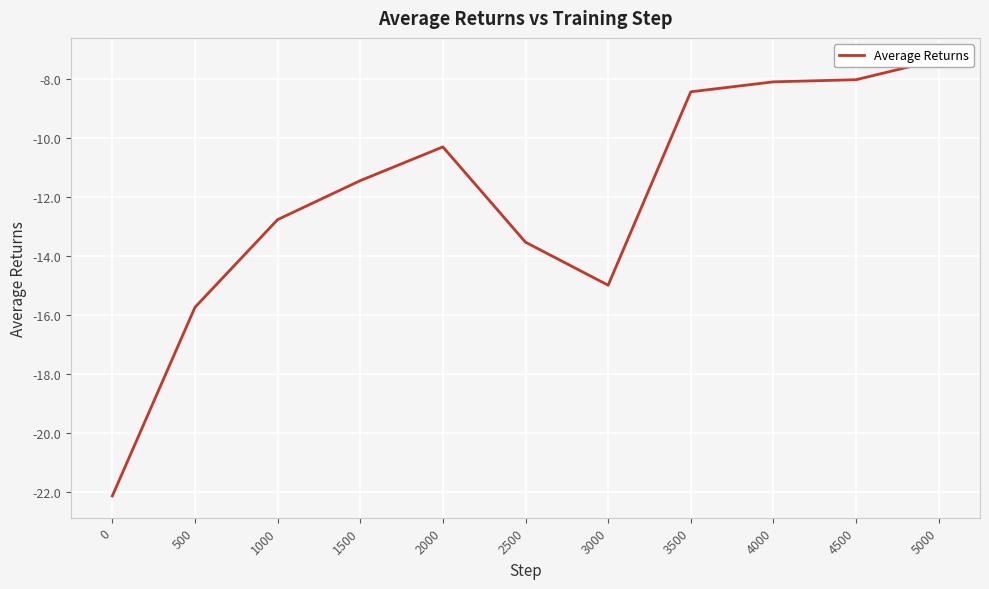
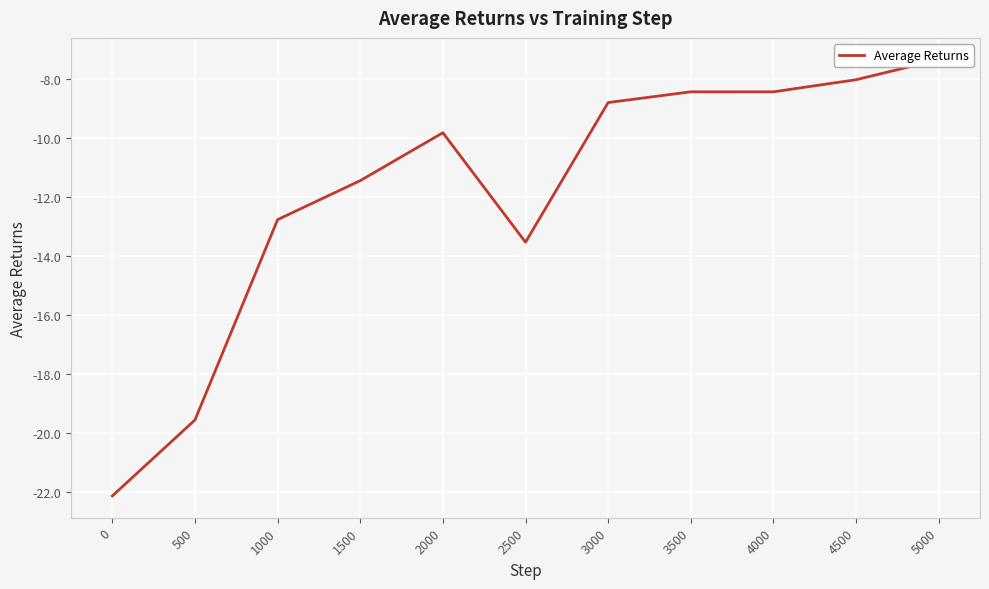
  {
    "0": -22.1,
-   "500": -15.7,
+   "500": -19.6,
    "1000": -12.8,
    "1500": -11.4,
-   "2000": -10.3,
+   "2000": -9.8,
    "2500": -13.5,
-   "3000": -15.0,
+   "3000": -8.8,
    "3500": -8.4,
-   "4000": -8.1,
+   "4000": -8.4,
    "4500": -8.0
  }
